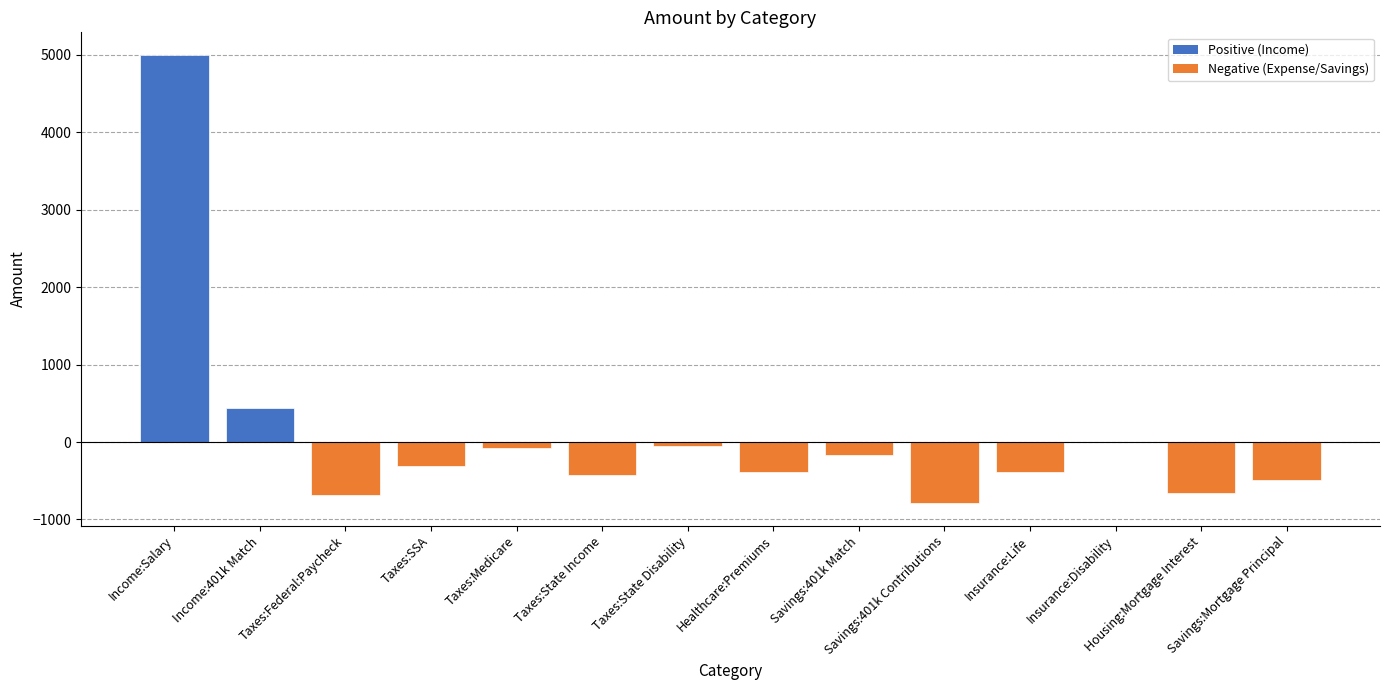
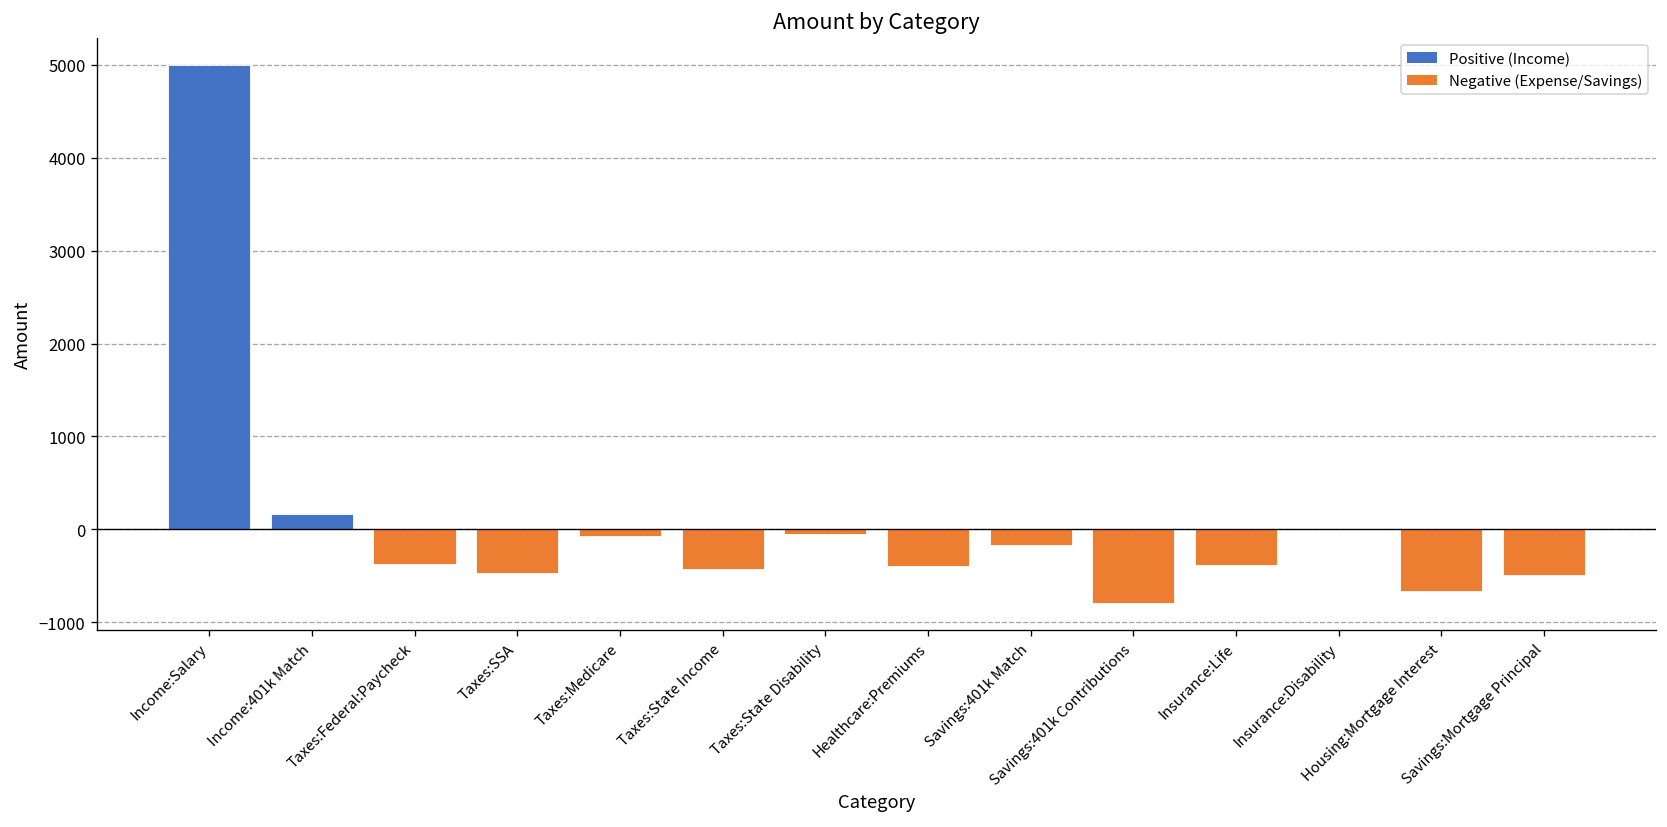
  {
    "Income:Salary": 5000,
-   "Income:401k Match": 400,
-   "Taxes:Federal:Paycheck": -700,
-   "Taxes:SSA": -300,
+   "Income:401k Match": 200,
+   "Taxes:Federal:Paycheck": -400,
+   "Taxes:SSA": -500,
    "Taxes:Medicare": -100,
    "Taxes:State Income": -400,
    "Taxes:State Disability": 0,
    "Healthcare:Premiums": -400,
    "Savings:401k Match": -200,
    "Savings:401k Contributions": -800,
    "Insurance:Life": -400,
    "Housing:Mortgage Interest": -700,
    "Savings:Mortgage Principal": -500
  }
